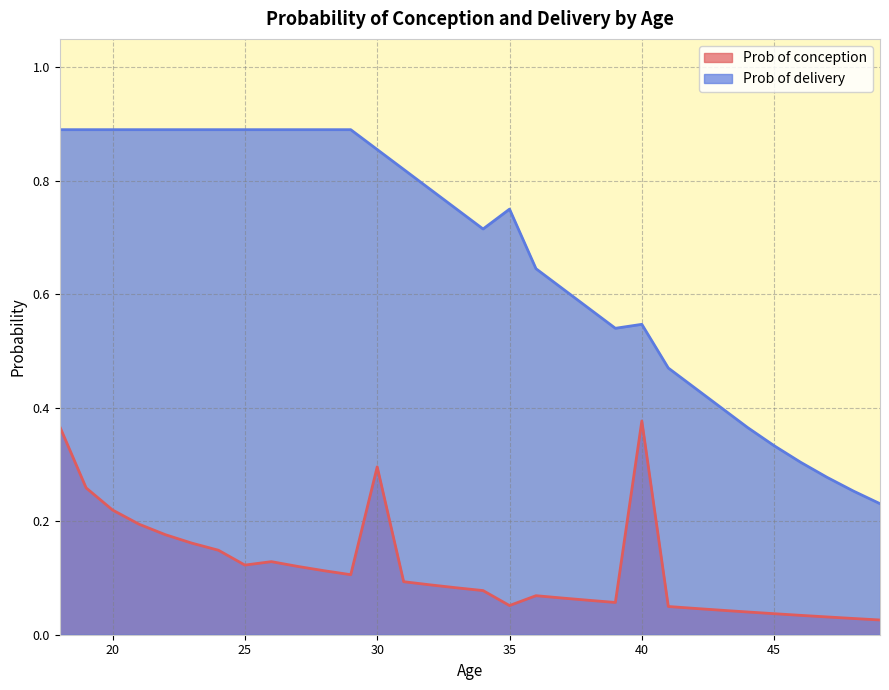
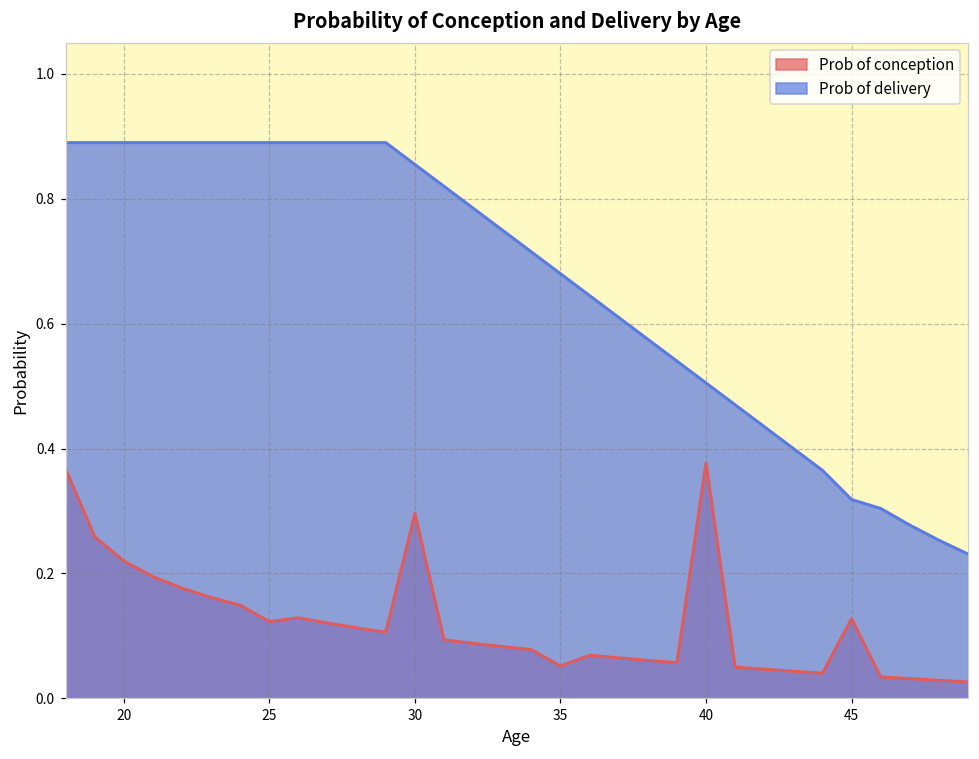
  {
    "Prob of conception": {
      "20": 0.22,
      "25": 0.12,
      "30": 0.30,
      "35": 0.05,
      "40": 0.38,
-     "45": 0.04
+     "45": 0.13
    },
    "Prob of delivery": {
      "20": 0.89,
      "25": 0.89,
      "30": 0.86,
-     "35": 0.75,
-     "40": 0.55,
-     "45": 0.33
+     "35": 0.68,
+     "40": 0.51,
+     "45": 0.32
    }
  }
